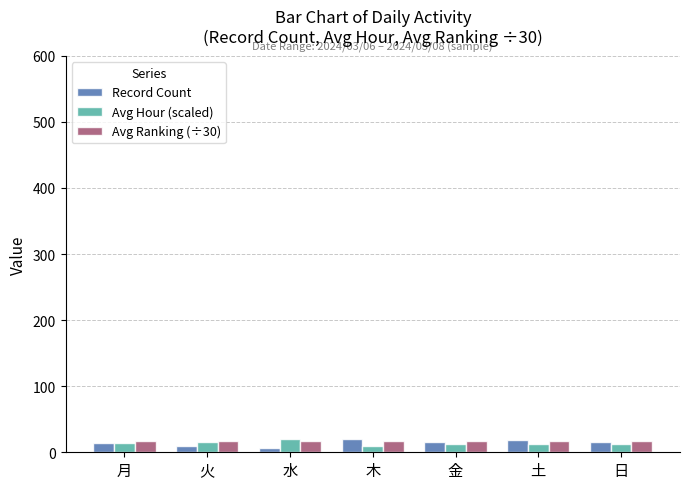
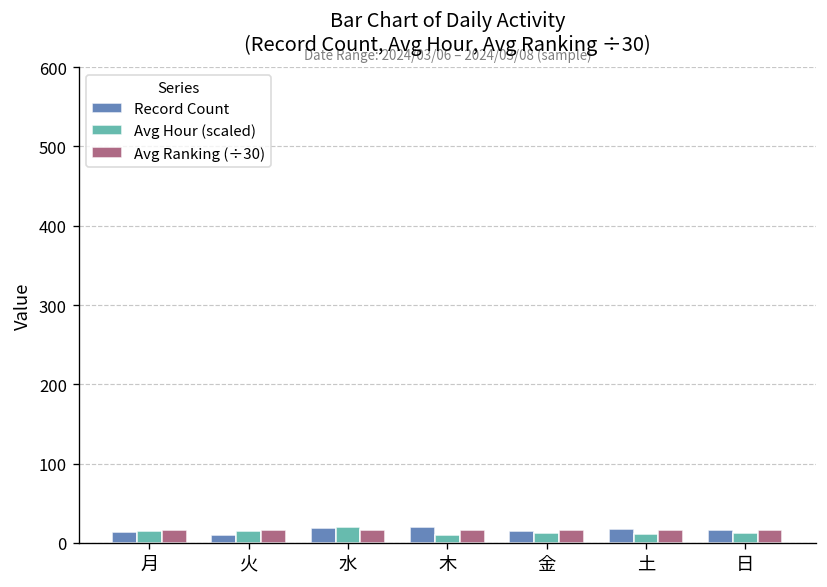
  {
    "Record Count": {
      "月": 10,
      "火": 10,
-     "水": 10,
+     "水": 20,
      "木": 20,
      "金": 20,
      "土": 20,
      "日": 20
    },
    "Avg Hour (scaled)": {
      "月": 10,
      "火": 20,
      "水": 20,
      "木": 10,
      "金": 10,
      "土": 10,
      "日": 10
    },
    "Avg Ranking (÷30)": {
      "月": 20,
      "火": 20,
      "水": 20,
      "木": 20,
      "金": 20,
      "土": 20,
      "日": 20
    }
  }
